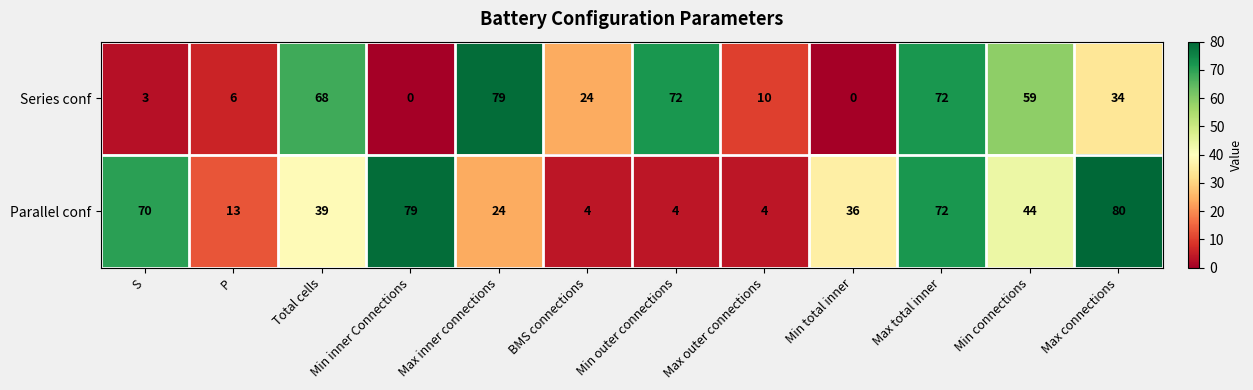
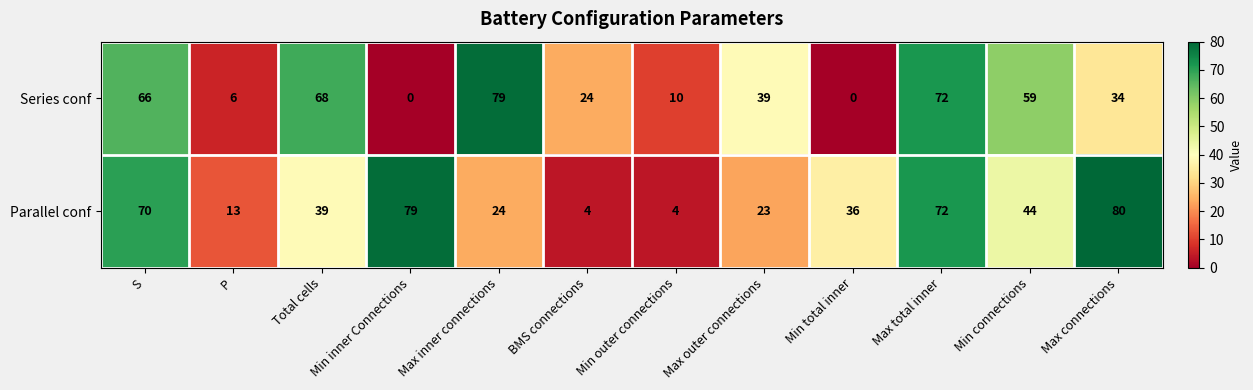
  {
    "Series conf": {
-     "S": 3,
+     "S": 66,
      "P": 6,
      "Total cells": 68,
      "Min inner Connections": 0,
      "Max inner connections": 79,
      "BMS connections": 24,
-     "Min outer connections": 72,
-     "Max outer connections": 10,
+     "Min outer connections": 10,
+     "Max outer connections": 39,
      "Min total inner": 0,
      "Max total inner": 72,
      "Min connections": 59,
      "Max connections": 34
    },
    "Parallel conf": {
      "S": 70,
      "P": 13,
      "Total cells": 39,
      "Min inner Connections": 79,
      "Max inner connections": 24,
      "BMS connections": 4,
      "Min outer connections": 4,
-     "Max outer connections": 4,
+     "Max outer connections": 23,
      "Min total inner": 36,
      "Max total inner": 72,
      "Min connections": 44,
      "Max connections": 80
    }
  }
